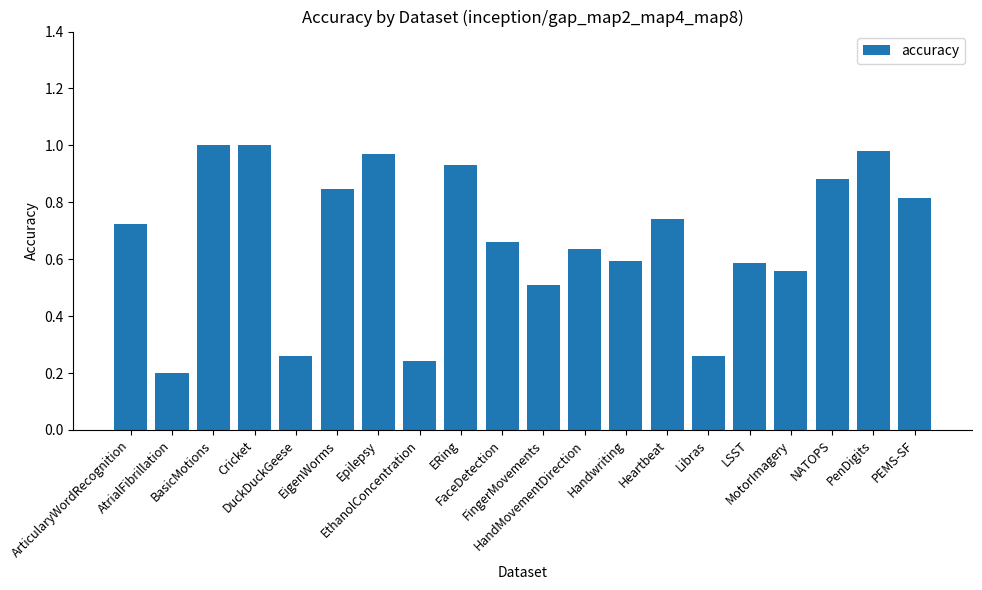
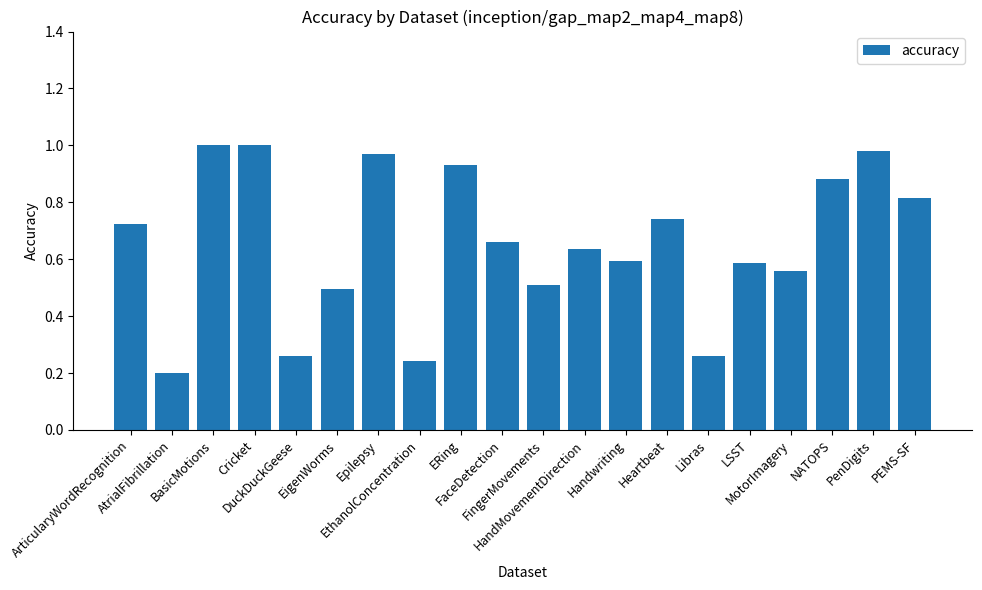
  {
    "ArticularyWordRecognition": 0.72,
    "AtrialFibrillation": 0.20,
    "BasicMotions": 1.00,
    "Cricket": 1.00,
    "DuckDuckGeese": 0.26,
-   "EigenWorms": 0.85,
+   "EigenWorms": 0.50,
    "Epilepsy": 0.97,
    "EthanolConcentration": 0.24,
    "ERing": 0.93,
    "FaceDetection": 0.66,
    "FingerMovements": 0.51,
    "HandMovementDirection": 0.64,
    "Handwriting": 0.59,
    "Heartbeat": 0.74,
    "Libras": 0.26,
    "LSST": 0.59,
    "MotorImagery": 0.56,
    "NATOPS": 0.88,
    "PenDigits": 0.98,
    "PEMS-SF": 0.82
  }
